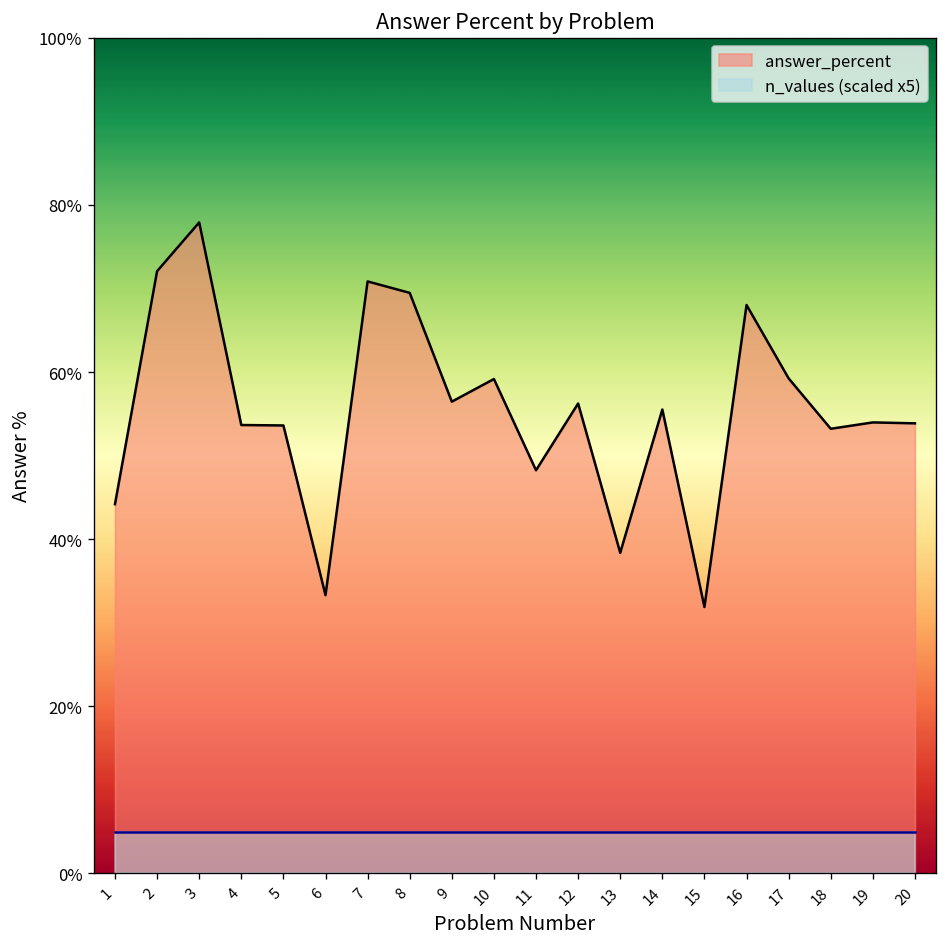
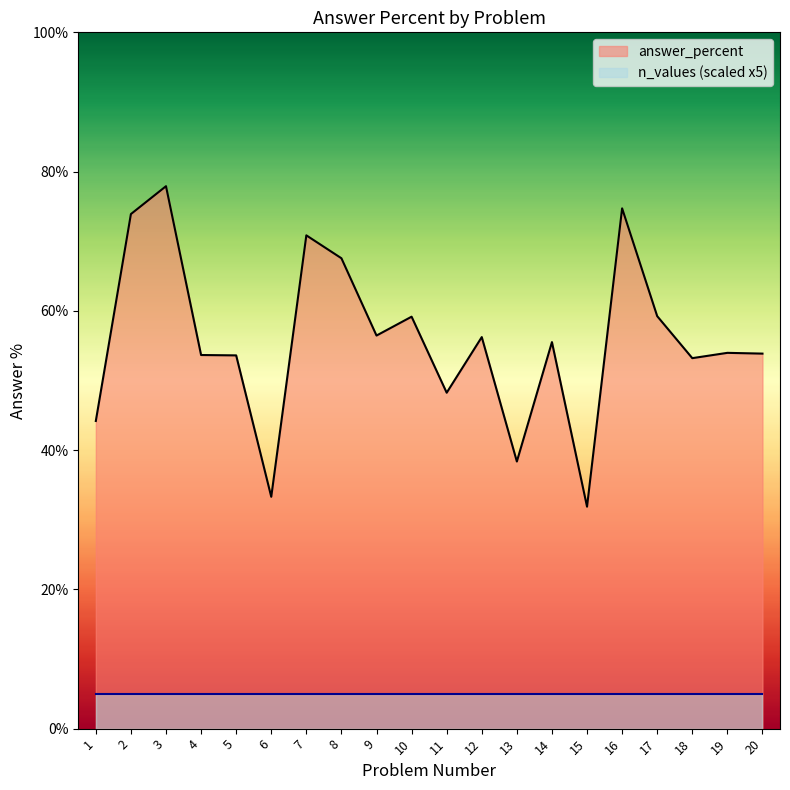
  {
    "answer_percent": {
      "1": "44%",
-     "2": "72%",
+     "2": "74%",
      "3": "78%",
      "4": "54%",
      "5": "54%",
      "6": "33%",
      "7": "71%",
-     "8": "69%",
+     "8": "68%",
      "9": "56%",
      "10": "59%",
      "11": "48%",
      "12": "56%",
      "13": "38%",
      "14": "56%",
      "15": "32%",
-     "16": "68%",
+     "16": "75%",
      "17": "59%",
      "18": "53%",
      "19": "54%",
      "20": "54%"
    },
    "n_values (scaled x5)": {
      "1": "5%",
      "2": "5%",
      "3": "5%",
      "4": "5%",
      "5": "5%",
      "6": "5%",
      "7": "5%",
      "8": "5%",
      "9": "5%",
      "10": "5%",
      "11": "5%",
      "12": "5%",
      "13": "5%",
      "14": "5%",
      "15": "5%",
      "16": "5%",
      "17": "5%",
      "18": "5%",
      "19": "5%",
      "20": "5%"
    }
  }
